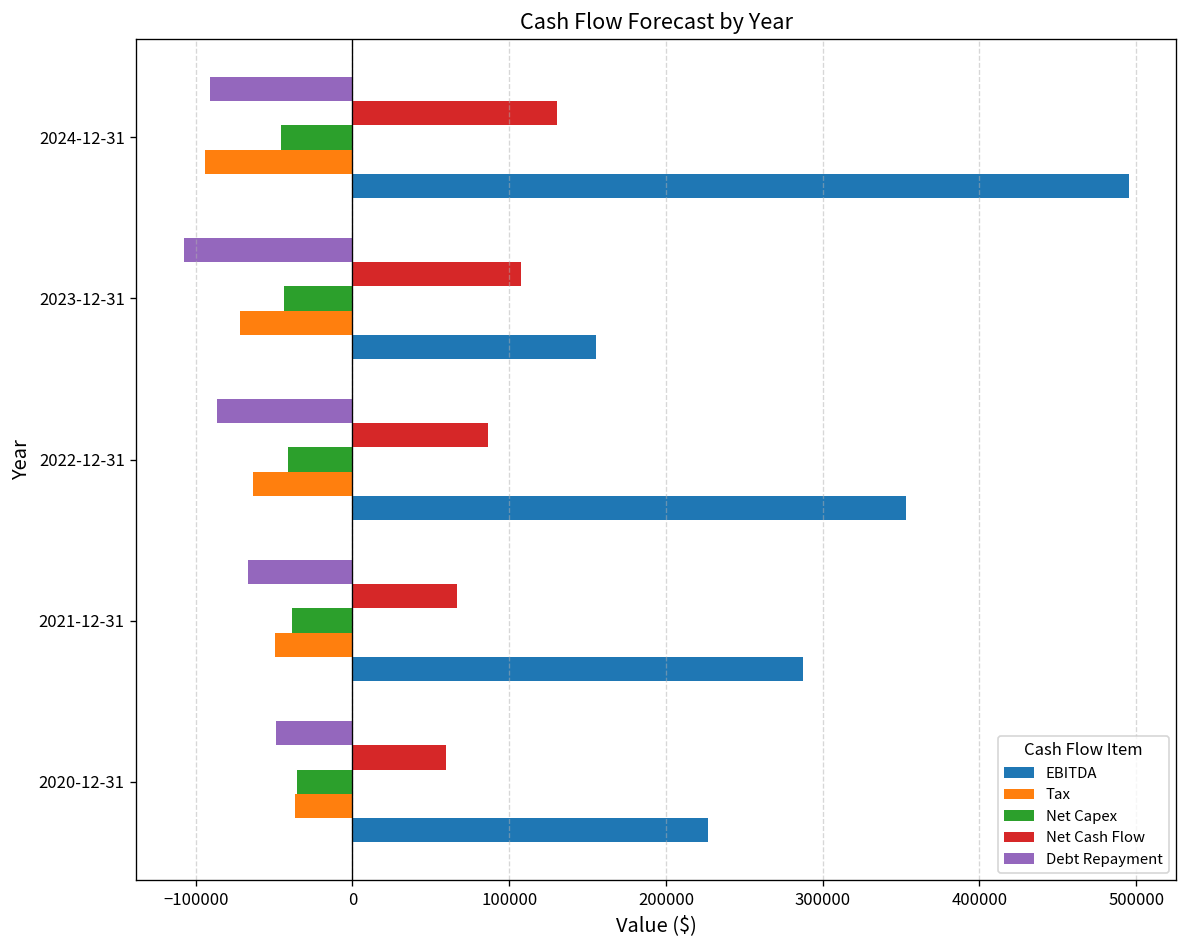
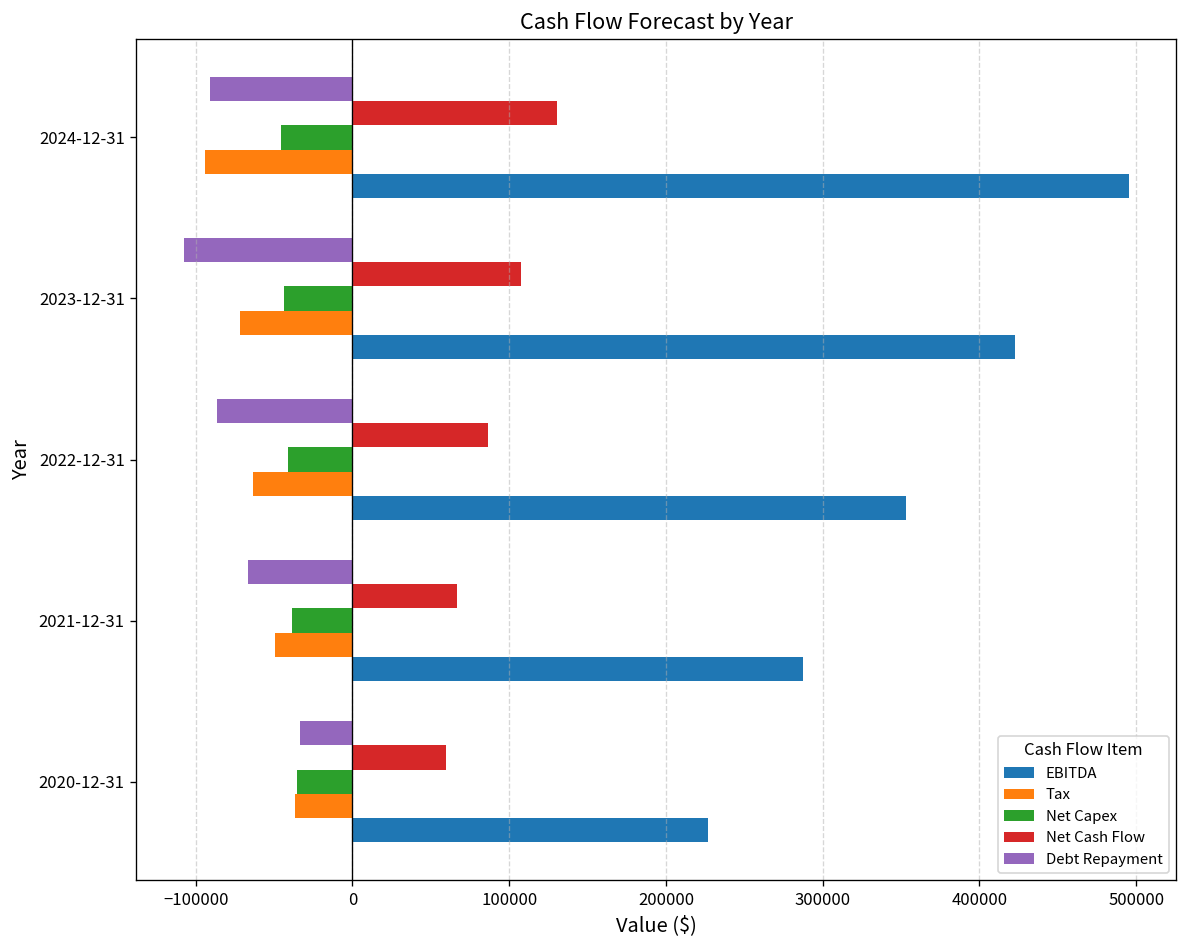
  {
    "EBITDA": {
      "2024-12-31": 495000,
-     "2023-12-31": 155000,
+     "2023-12-31": 423000,
      "2022-12-31": 353000,
      "2021-12-31": 288000,
      "2020-12-31": 227000
    },
    "Tax": {
      "2024-12-31": -94000,
      "2023-12-31": -72000,
      "2022-12-31": -63000,
      "2021-12-31": -50000,
      "2020-12-31": -37000
    },
    "Net Capex": {
      "2024-12-31": -46000,
      "2023-12-31": -44000,
      "2022-12-31": -41000,
      "2021-12-31": -38000,
      "2020-12-31": -35000
    },
    "Net Cash Flow": {
      "2024-12-31": 130000,
      "2023-12-31": 108000,
      "2022-12-31": 86000,
      "2021-12-31": 66000,
      "2020-12-31": 60000
    },
    "Debt Repayment": {
      "2024-12-31": -91000,
      "2023-12-31": -108000,
      "2022-12-31": -86000,
      "2021-12-31": -66000,
-     "2020-12-31": -49000
+     "2020-12-31": -33000
    }
  }
